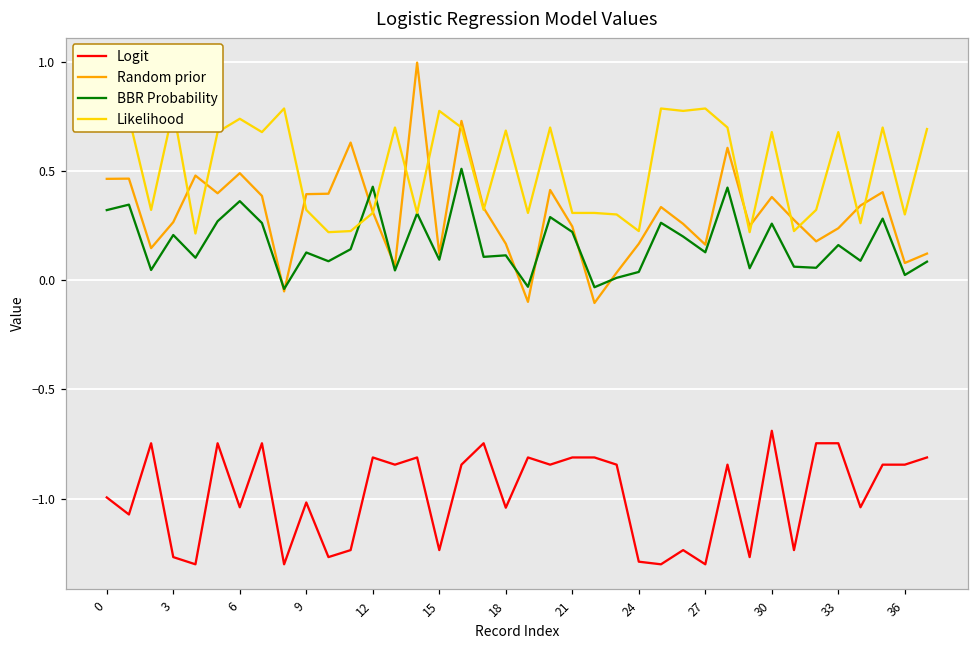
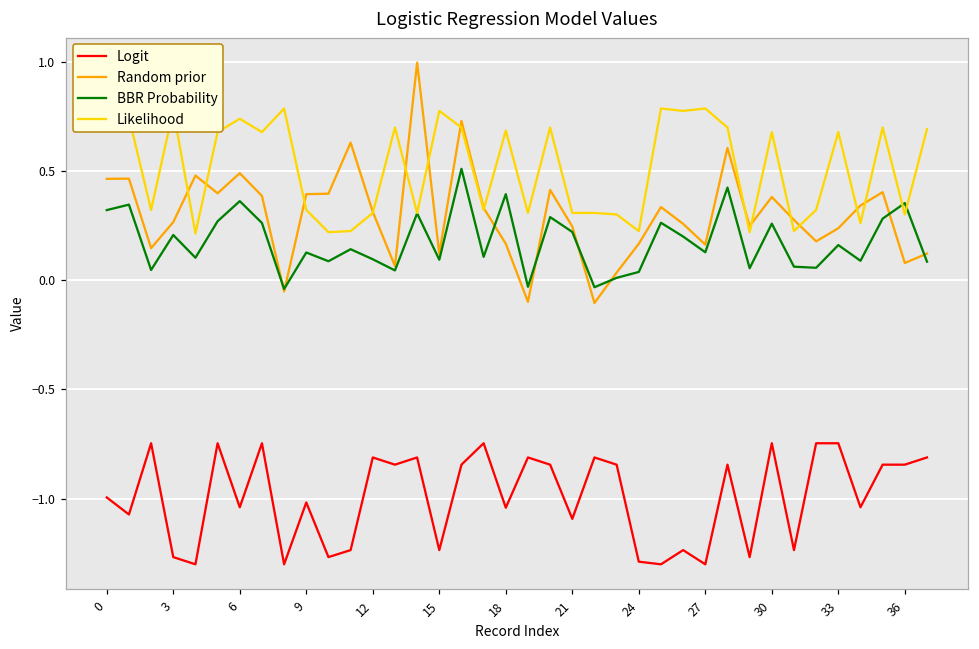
  {
    "Logit": {
      "0": -0.99,
      "3": -1.27,
      "6": -1.04,
      "9": -1.02,
      "12": -0.81,
      "15": -1.24,
      "18": -1.04,
-     "21": -0.81,
+     "21": -1.09,
      "24": -1.29,
      "27": -1.30,
-     "30": -0.69,
+     "30": -0.75,
      "33": -0.75,
      "36": -0.84
    },
    "BBR Probability": {
      "0": 0.32,
      "3": 0.21,
      "6": 0.36,
      "9": 0.13,
-     "12": 0.43,
+     "12": 0.10,
      "15": 0.09,
-     "18": 0.11,
+     "18": 0.39,
      "21": 0.22,
      "24": 0.04,
      "27": 0.13,
      "30": 0.26,
      "33": 0.16,
-     "36": 0.02
+     "36": 0.35
    }
  }
